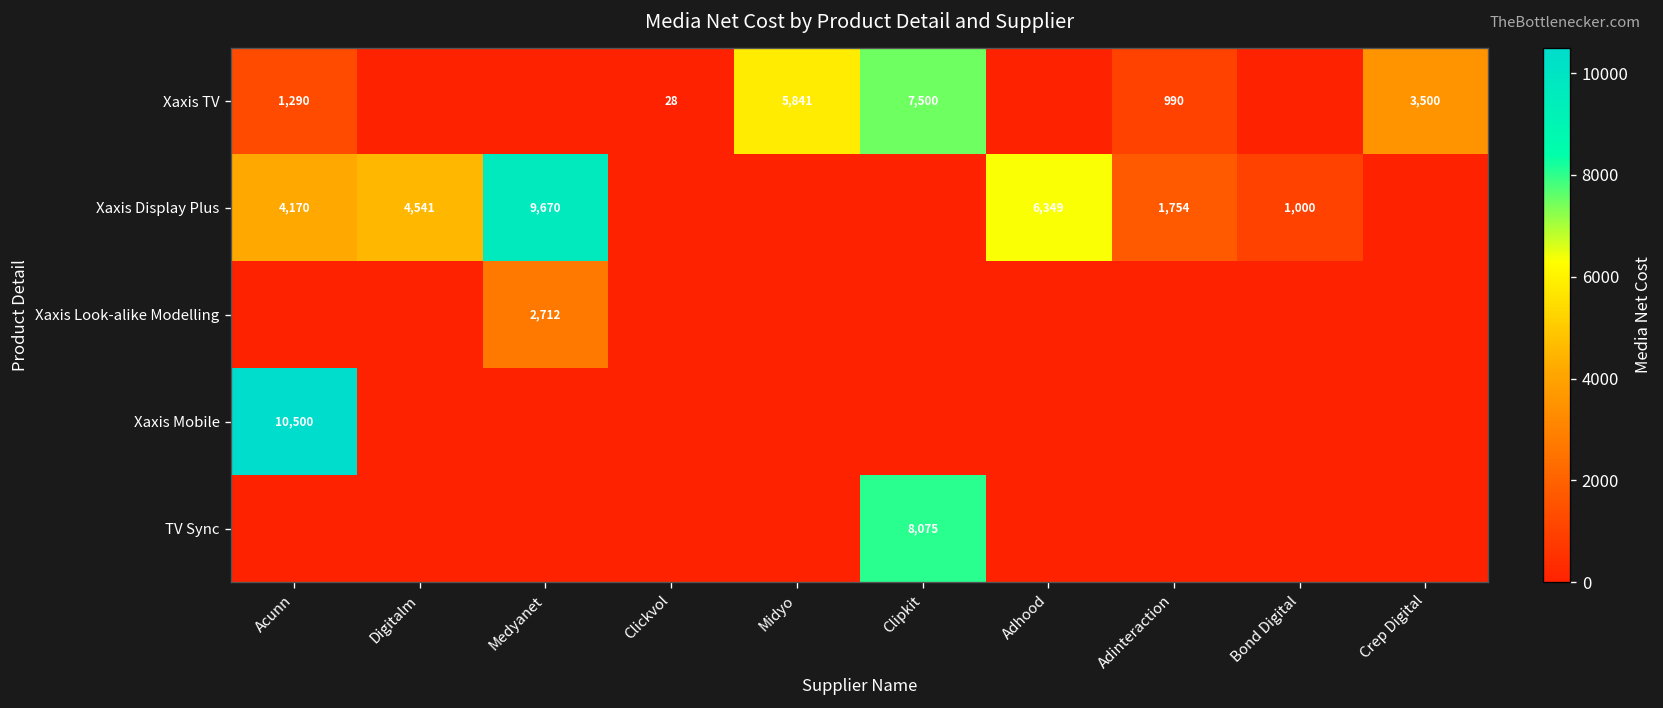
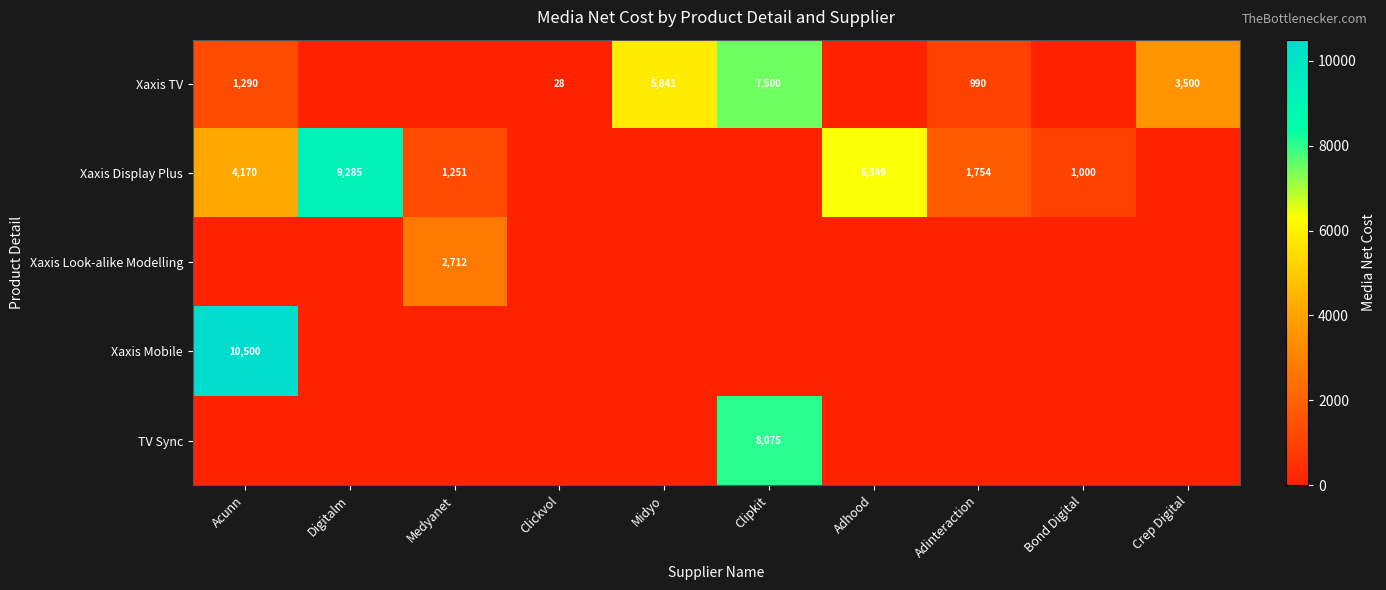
  {
    "Xaxis TV": {
      "Acunn": "1,290",
      "Clickvol": "28",
      "Midyo": "5,841",
      "Clipkit": "7,500",
      "Adinteraction": "990",
      "Crep Digital": "3,500"
    },
    "Xaxis Display Plus": {
      "Acunn": "4,170",
-     "Digitalm": "4,541",
-     "Medyanet": "9,670",
+     "Digitalm": "9,285",
+     "Medyanet": "1,251",
      "Adhood": "6,349",
      "Adinteraction": "1,754",
      "Bond Digital": "1,000"
    },
    "Xaxis Look-alike Modelling": {
      "Medyanet": "2,712"
    },
    "Xaxis Mobile": {
      "Acunn": "10,500"
    },
    "TV Sync": {
      "Clipkit": "8,075"
    }
  }
